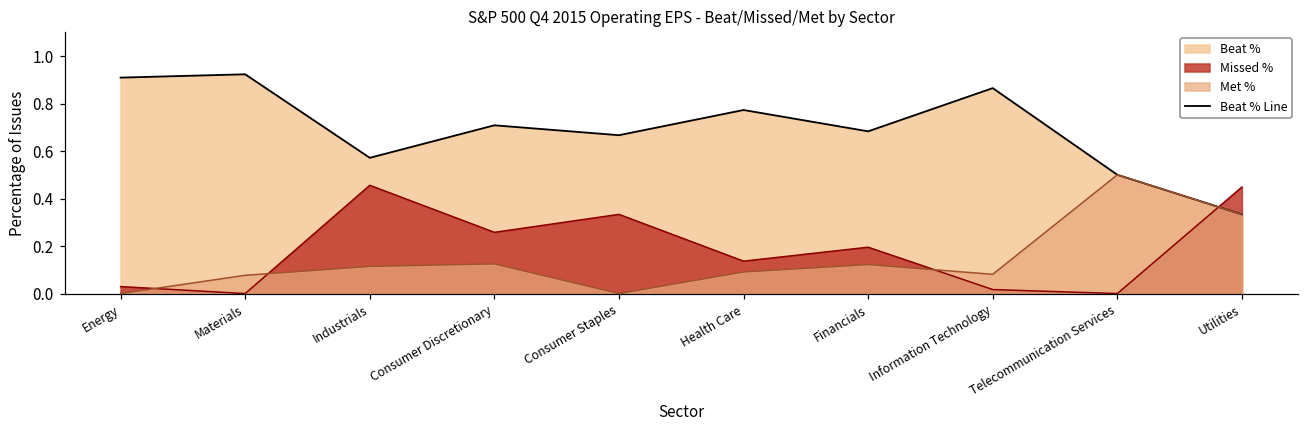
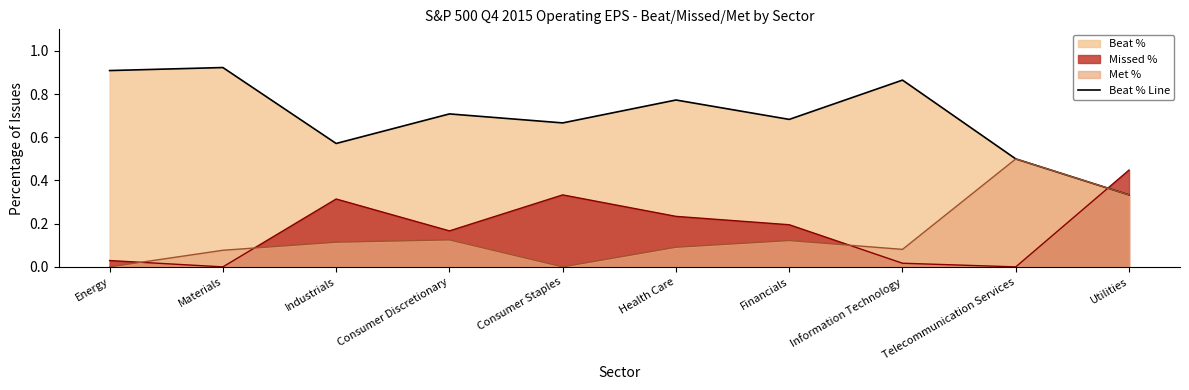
  {
    "Missed %": {
      "Energy": 0.03,
      "Materials": 0.00,
-     "Industrials": 0.46,
-     "Consumer Discretionary": 0.26,
+     "Industrials": 0.31,
+     "Consumer Discretionary": 0.17,
      "Consumer Staples": 0.33,
-     "Health Care": 0.14,
+     "Health Care": 0.23,
      "Financials": 0.20,
      "Information Technology": 0.02,
      "Telecommunication Services": 0.00,
      "Utilities": 0.45
    }
  }
